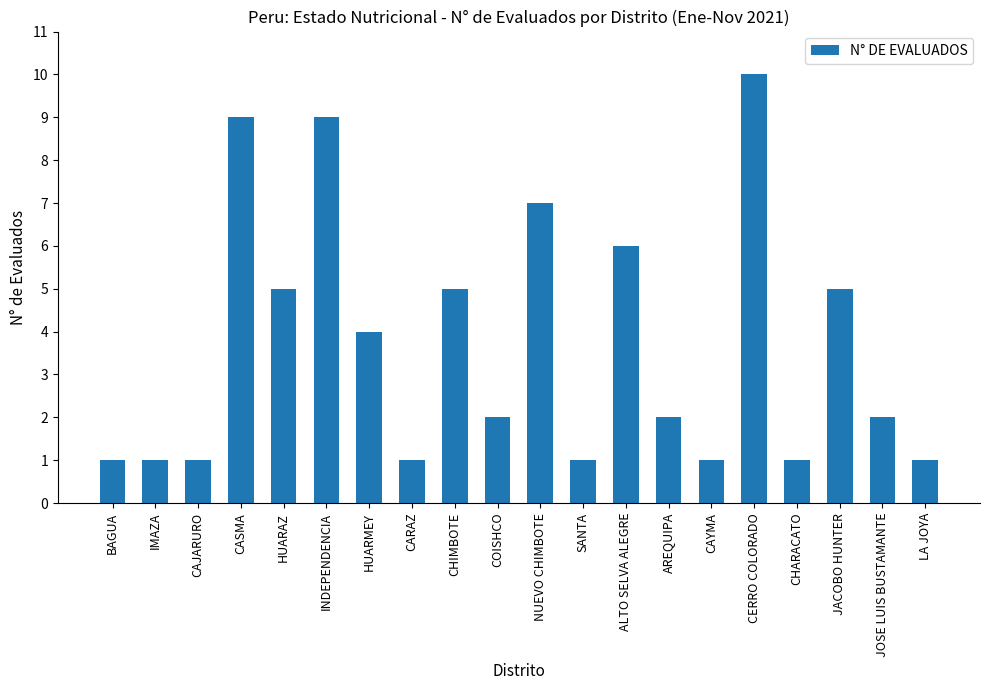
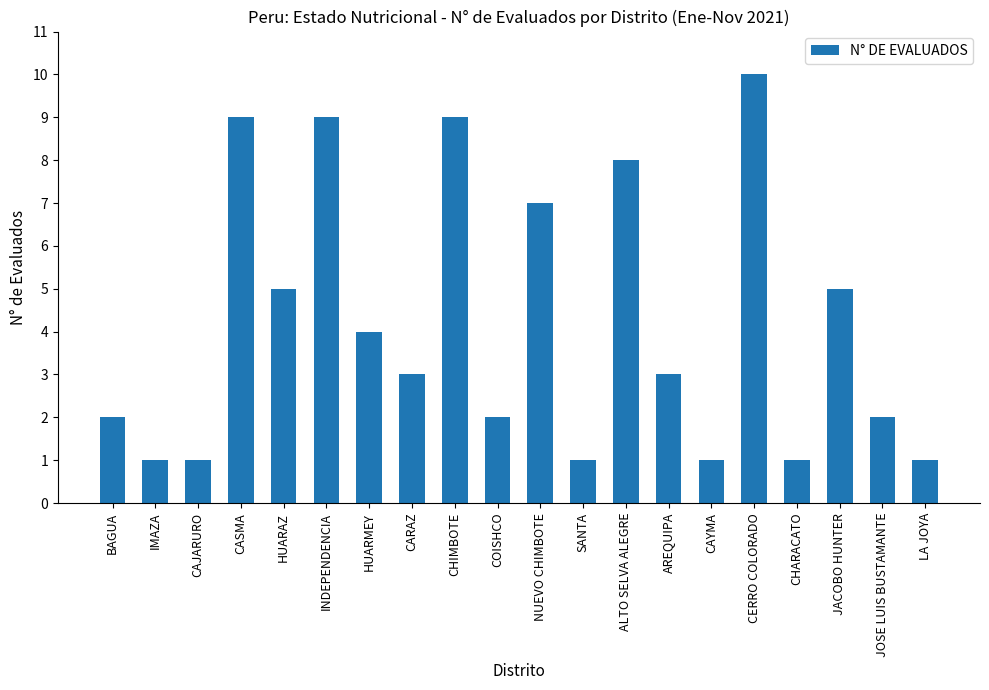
  {
-   "BAGUA": 1,
+   "BAGUA": 2,
    "IMAZA": 1,
    "CAJARURO": 1,
    "CASMA": 9,
    "HUARAZ": 5,
    "INDEPENDENCIA": 9,
    "HUARMEY": 4,
-   "CARAZ": 1,
-   "CHIMBOTE": 5,
+   "CARAZ": 3,
+   "CHIMBOTE": 9,
    "COISHCO": 2,
    "NUEVO CHIMBOTE": 7,
    "SANTA": 1,
-   "ALTO SELVA ALEGRE": 6,
-   "AREQUIPA": 2,
+   "ALTO SELVA ALEGRE": 8,
+   "AREQUIPA": 3,
    "CAYMA": 1,
    "CERRO COLORADO": 10,
    "CHARACATO": 1,
    "JACOBO HUNTER": 5,
    "JOSE LUIS BUSTAMANTE": 2,
    "LA JOYA": 1
  }
